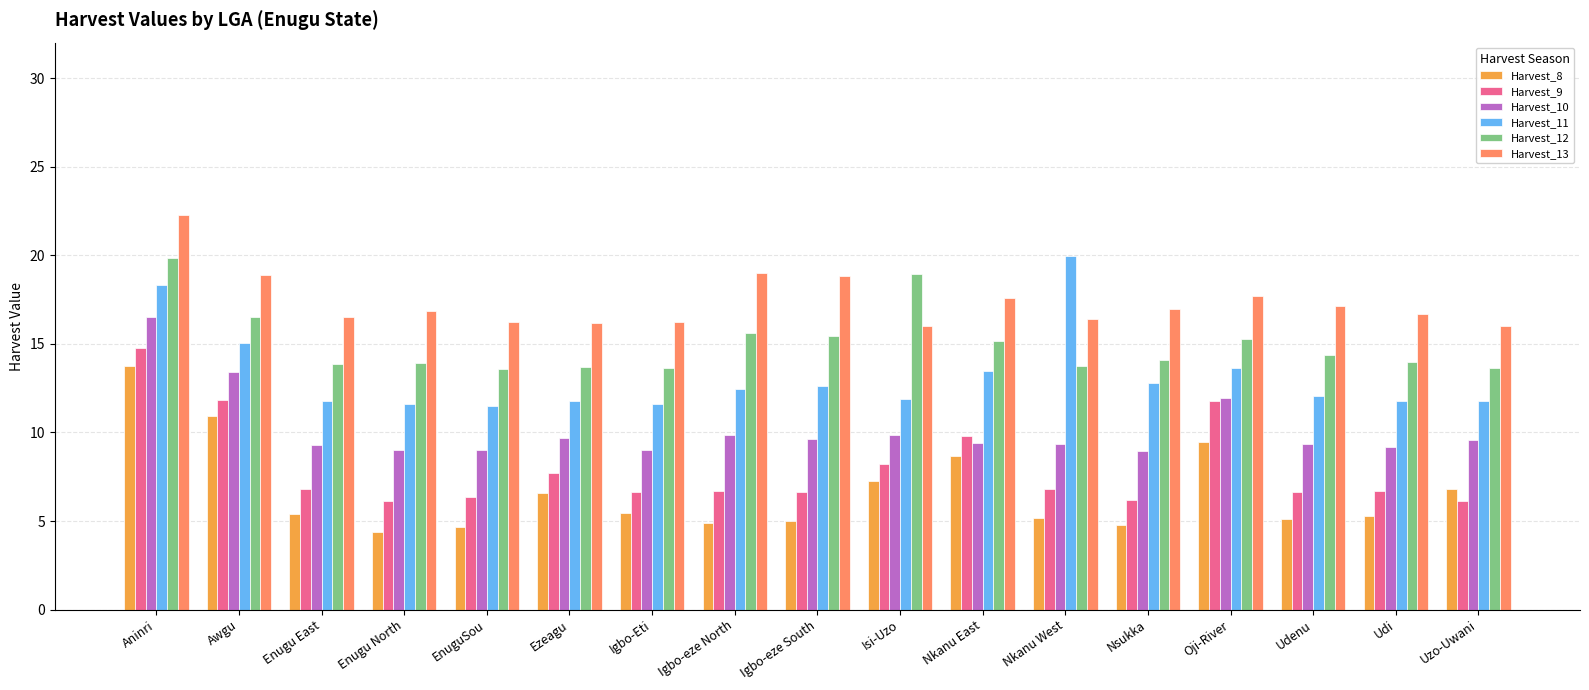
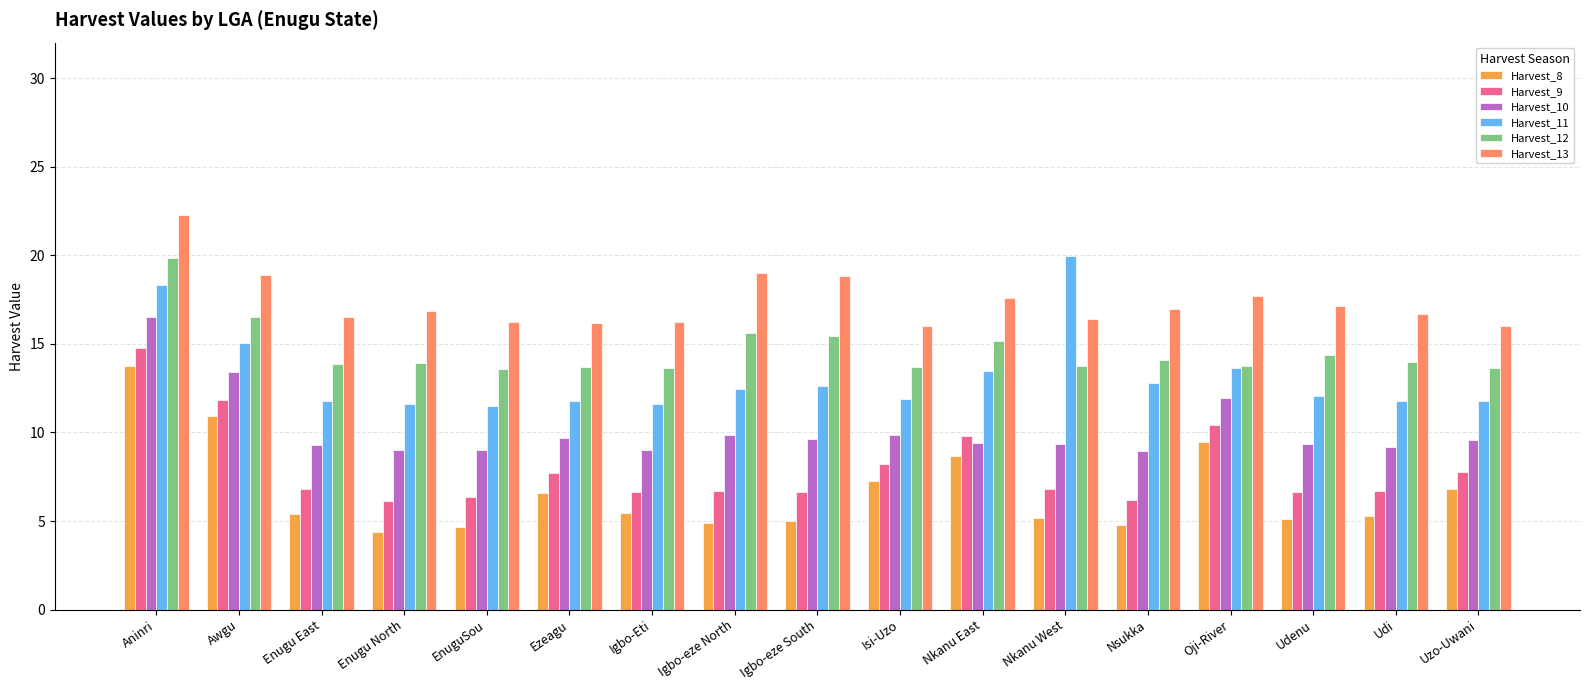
  {
    "Harvest_9": {
      "Aninri": 14.8,
      "Awgu": 11.9,
      "Enugu East": 6.8,
      "Enugu North": 6.1,
      "EnuguSou": 6.4,
      "Ezeagu": 7.7,
      "Igbo-Eti": 6.6,
      "Igbo-eze North": 6.7,
      "Igbo-eze South": 6.6,
      "Isi-Uzo": 8.2,
      "Nkanu East": 9.8,
      "Nkanu West": 6.8,
      "Nsukka": 6.2,
-     "Oji-River": 11.8,
+     "Oji-River": 10.4,
      "Udenu": 6.7,
      "Udi": 6.7,
-     "Uzo-Uwani": 6.1
+     "Uzo-Uwani": 7.7
    },
    "Harvest_10": {
      "Aninri": 16.5,
      "Awgu": 13.4,
      "Enugu East": 9.3,
      "Enugu North": 9.0,
      "EnuguSou": 9.0,
      "Ezeagu": 9.7,
      "Igbo-Eti": 9.0,
      "Igbo-eze North": 9.8,
      "Igbo-eze South": 9.6,
      "Isi-Uzo": 9.9,
      "Nkanu East": 9.4,
      "Nkanu West": 9.4,
      "Nsukka": 8.9,
      "Oji-River": 12.0,
      "Udenu": 9.4,
      "Udi": 9.2,
      "Uzo-Uwani": 9.6
    },
    "Harvest_11": {
      "Aninri": 18.3,
      "Awgu": 15.0,
      "Enugu East": 11.8,
      "Enugu North": 11.6,
      "EnuguSou": 11.5,
      "Ezeagu": 11.8,
      "Igbo-Eti": 11.6,
      "Igbo-eze North": 12.4,
      "Igbo-eze South": 12.6,
      "Isi-Uzo": 11.9,
      "Nkanu East": 13.5,
      "Nkanu West": 20.0,
      "Nsukka": 12.8,
      "Oji-River": 13.6,
      "Udenu": 12.1,
      "Udi": 11.8,
      "Uzo-Uwani": 11.8
    },
    "Harvest_12": {
      "Aninri": 19.9,
      "Awgu": 16.5,
      "Enugu East": 13.9,
      "Enugu North": 13.9,
      "EnuguSou": 13.6,
      "Ezeagu": 13.7,
      "Igbo-Eti": 13.7,
      "Igbo-eze North": 15.6,
      "Igbo-eze South": 15.4,
-     "Isi-Uzo": 18.9,
+     "Isi-Uzo": 13.7,
      "Nkanu East": 15.2,
      "Nkanu West": 13.8,
      "Nsukka": 14.1,
-     "Oji-River": 15.3,
+     "Oji-River": 13.7,
      "Udenu": 14.3,
      "Udi": 14.0,
      "Uzo-Uwani": 13.6
    }
  }
